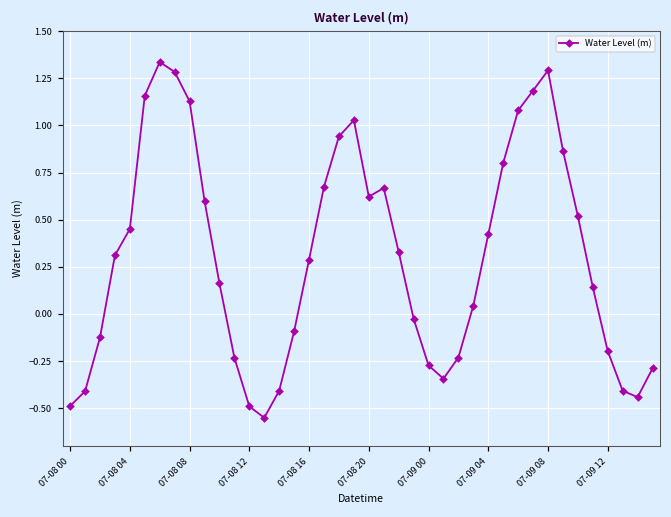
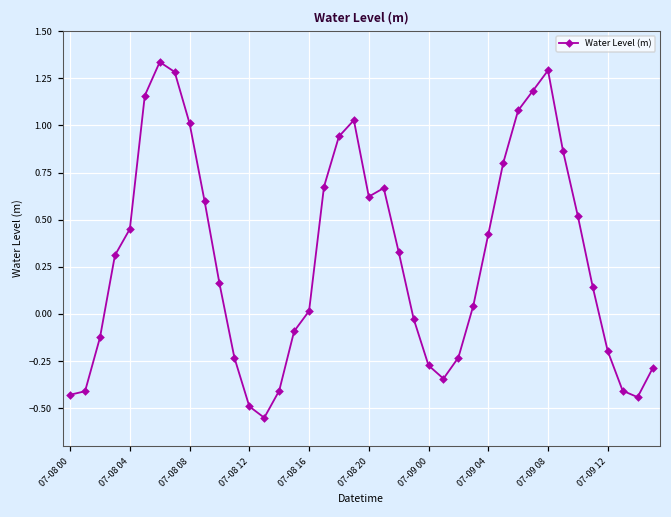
  {
-   "07-08 00": -0.49,
+   "07-08 00": -0.43,
    "07-08 04": 0.45,
-   "07-08 08": 1.13,
+   "07-08 08": 1.01,
    "07-08 12": -0.49,
-   "07-08 16": 0.29,
+   "07-08 16": 0.02,
    "07-08 20": 0.62,
    "07-09 00": -0.27,
    "07-09 04": 0.42,
    "07-09 08": 1.29,
    "07-09 12": -0.20
  }
